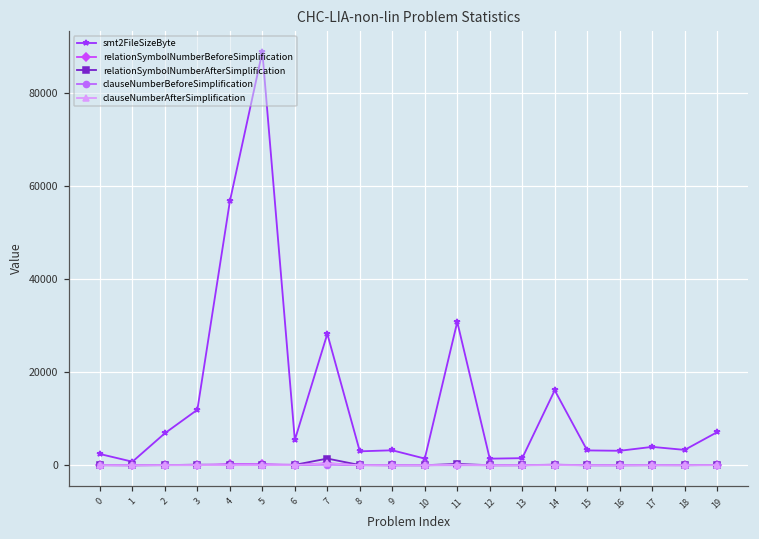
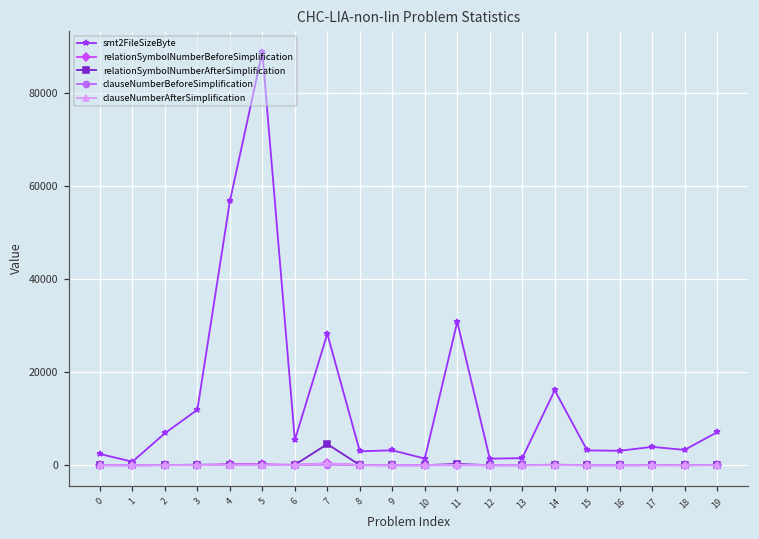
  {
    "relationSymbolNumberAfterSimplification": {
-     "7": 1000
+     "7": 5000
    }
  }
